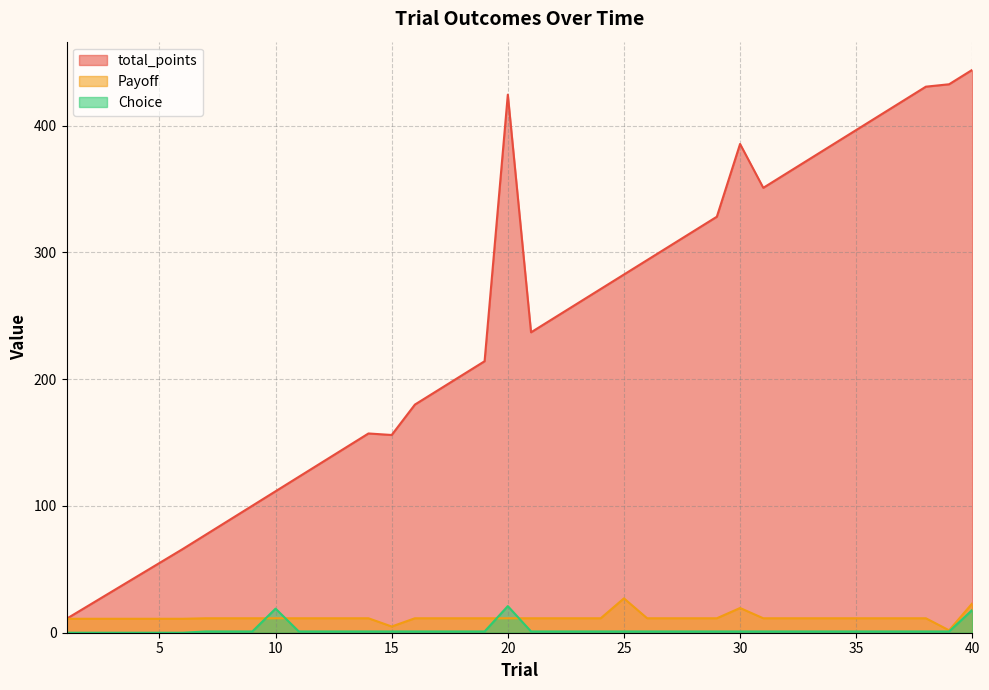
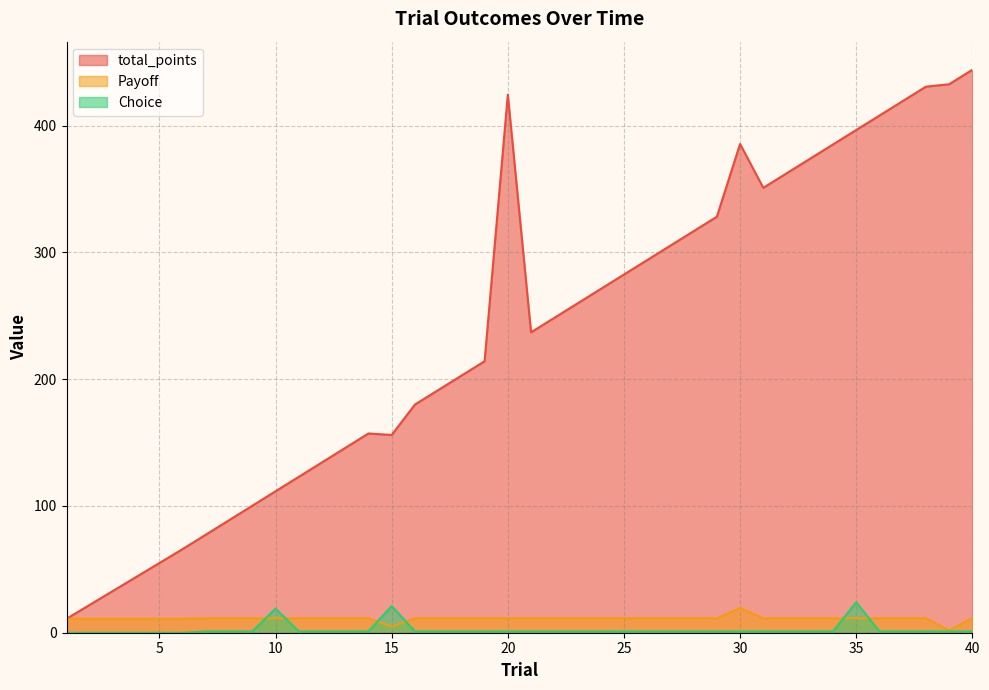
  {
    "total_points": {
      "5": 55,
      "10": 112,
      "15": 156,
      "20": 425,
      "25": 283,
      "30": 386,
      "35": 397,
      "40": 444
    },
    "Payoff": {
      "5": 11,
      "10": 11,
      "15": 5,
      "20": 11,
-     "25": 27,
+     "25": 11,
      "30": 20,
      "35": 11,
-     "40": 23
+     "40": 11
    },
    "Choice": {
      "5": 0,
      "10": 19,
-     "15": 1,
-     "20": 21,
+     "15": 21,
+     "20": 1,
      "25": 1,
      "30": 1,
-     "35": 1,
-     "40": 18
+     "35": 24,
+     "40": 1
    }
  }
